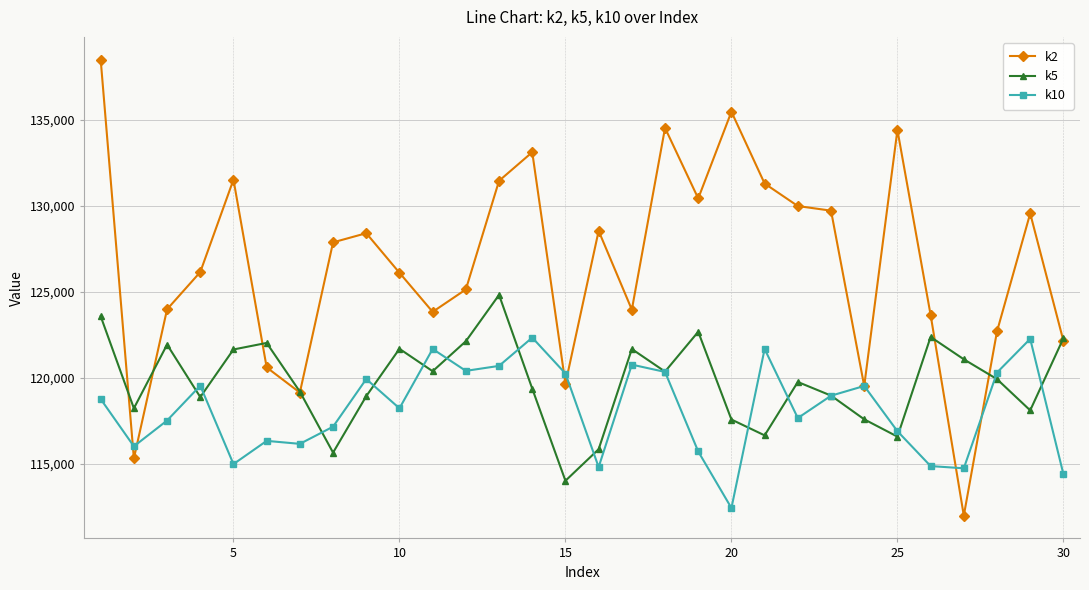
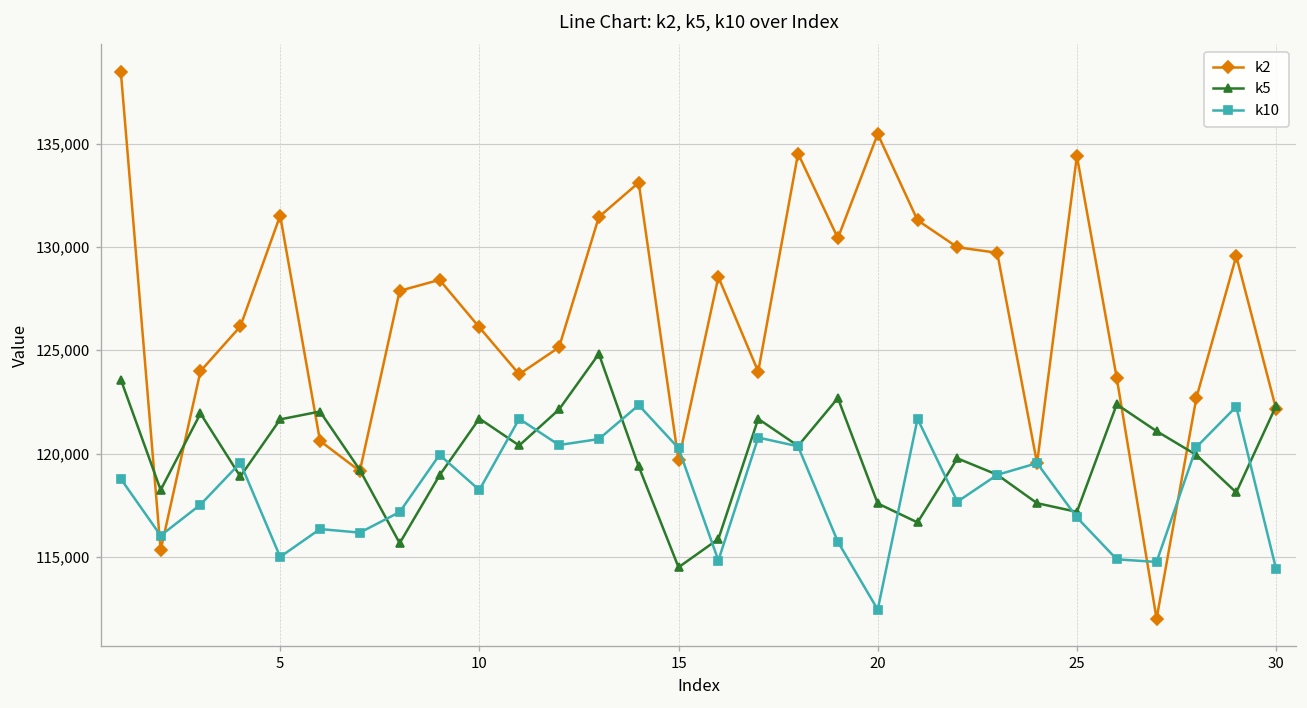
  {
    "k2": {
      "5": "131,500",
      "10": "126,100",
      "15": "119,700",
      "20": "135,500",
      "25": "134,400"
    },
    "k5": {
      "5": "121,700",
      "10": "121,700",
-     "15": "114,000",
+     "15": "114,500",
      "20": "117,600",
-     "25": "116,600"
+     "25": "117,200"
    },
    "k10": {
      "5": "115,000",
      "10": "118,200",
      "15": "120,300",
      "20": "112,400",
      "25": "116,900",
      "30": "114,400"
    }
  }
